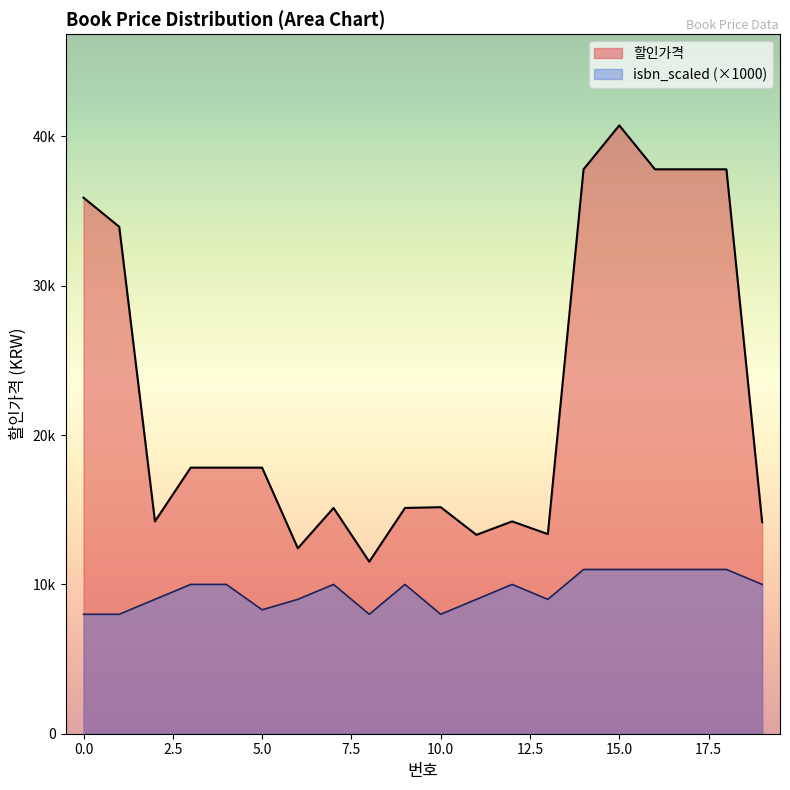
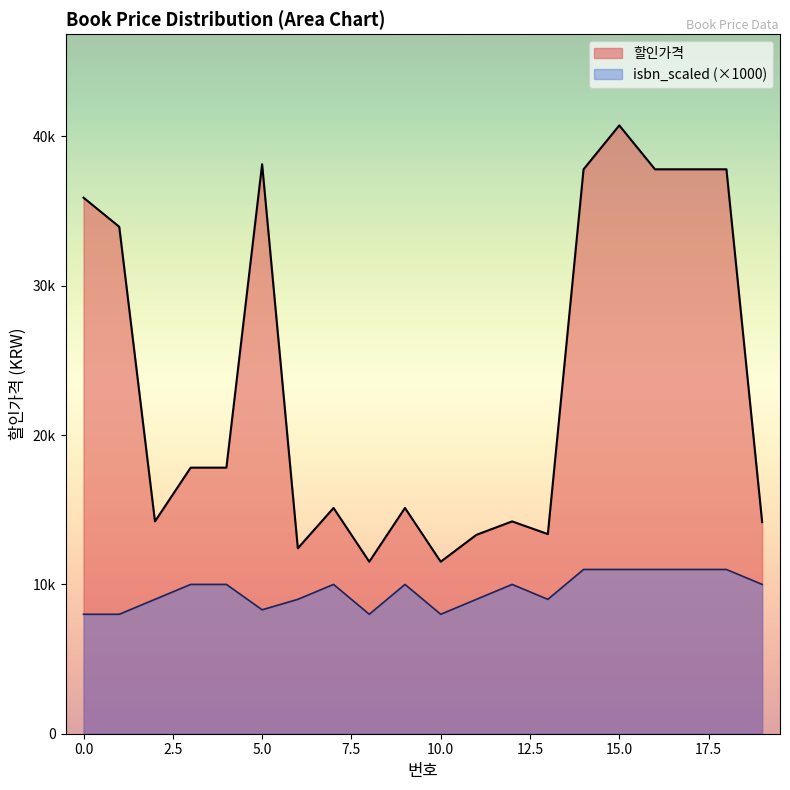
  {
    "할인가격": {
      "0.0": 35900,
-     "5.0": 17800,
-     "10.0": 15200,
+     "5.0": 38100,
+     "10.0": 11500,
      "15.0": 40700
    },
    "isbn_scaled (×1000)": {
      "0.0": 8000,
      "5.0": 8300,
      "10.0": 8000,
      "15.0": 11000
    }
  }
